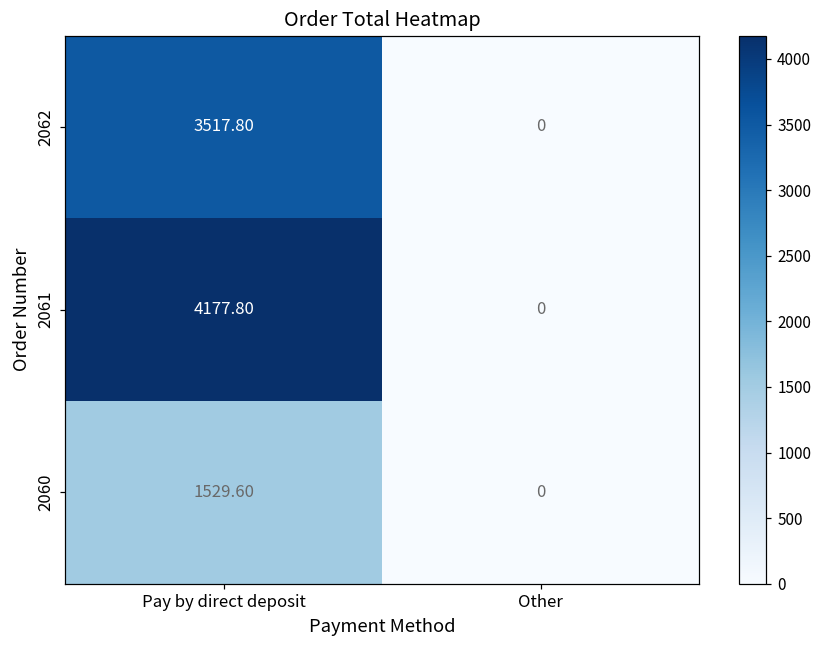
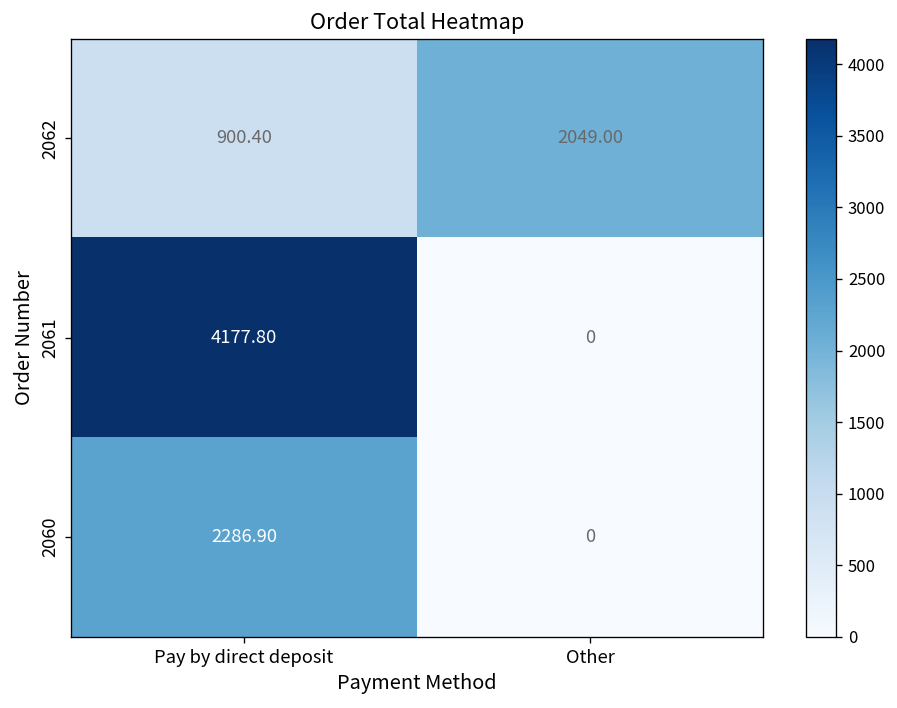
  {
    "2062": {
-     "Pay by direct deposit": 3517.80,
-     "Other": 0
+     "Pay by direct deposit": 900.40,
+     "Other": 2049.00
    },
    "2061": {
      "Pay by direct deposit": 4177.80,
      "Other": 0
    },
    "2060": {
-     "Pay by direct deposit": 1529.60,
+     "Pay by direct deposit": 2286.90,
      "Other": 0
    }
  }
